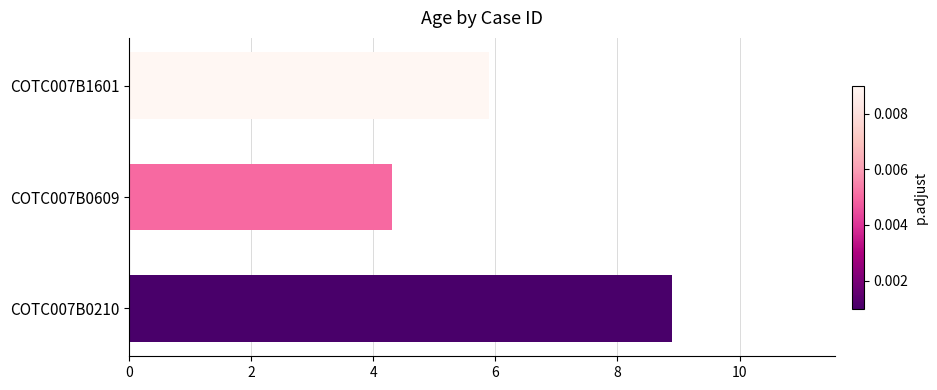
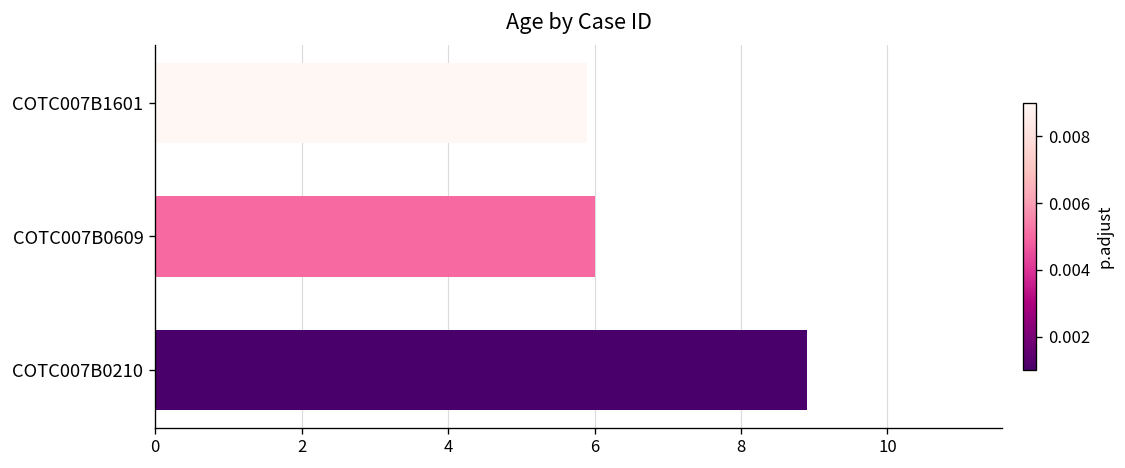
  {
    "COTC007B1601": 5.9,
-   "COTC007B0609": 4.3,
+   "COTC007B0609": 6.0,
    "COTC007B0210": 8.9
  }
